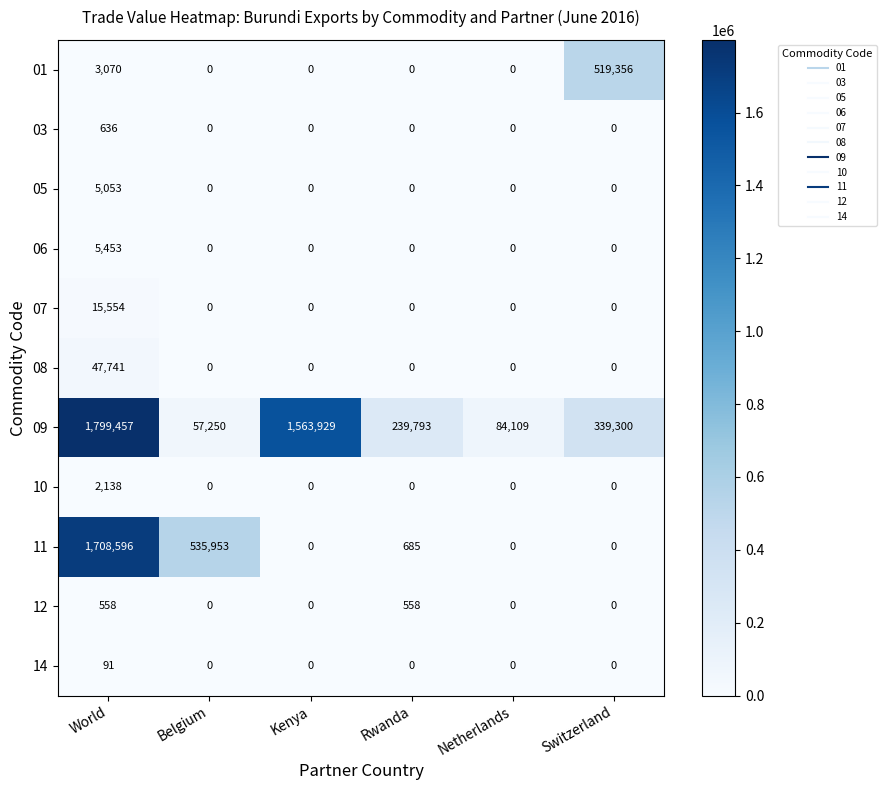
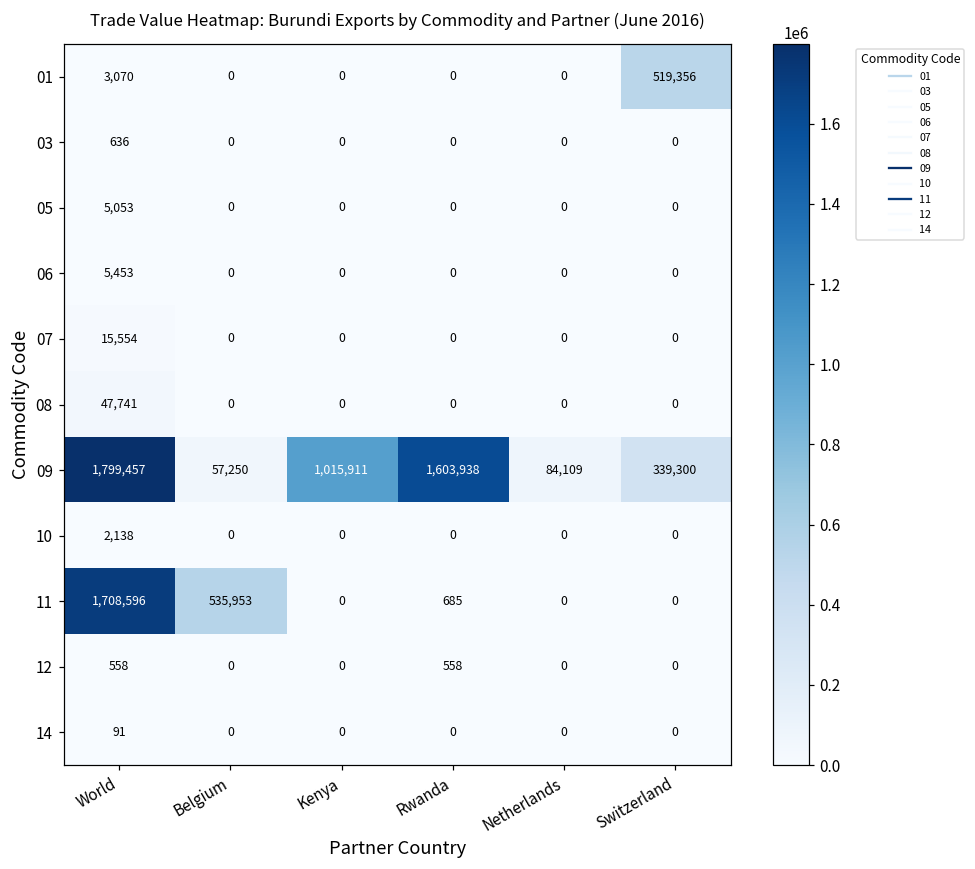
  {
    "01": {
      "World": "3,070",
      "Belgium": "0",
      "Kenya": "0",
      "Rwanda": "0",
      "Netherlands": "0",
      "Switzerland": "519,356"
    },
    "03": {
      "World": "636",
      "Belgium": "0",
      "Kenya": "0",
      "Rwanda": "0",
      "Netherlands": "0",
      "Switzerland": "0"
    },
    "05": {
      "World": "5,053",
      "Belgium": "0",
      "Kenya": "0",
      "Rwanda": "0",
      "Netherlands": "0",
      "Switzerland": "0"
    },
    "06": {
      "World": "5,453",
      "Belgium": "0",
      "Kenya": "0",
      "Rwanda": "0",
      "Netherlands": "0",
      "Switzerland": "0"
    },
    "07": {
      "World": "15,554",
      "Belgium": "0",
      "Kenya": "0",
      "Rwanda": "0",
      "Netherlands": "0",
      "Switzerland": "0"
    },
    "08": {
      "World": "47,741",
      "Belgium": "0",
      "Kenya": "0",
      "Rwanda": "0",
      "Netherlands": "0",
      "Switzerland": "0"
    },
    "09": {
      "World": "1,799,457",
      "Belgium": "57,250",
-     "Kenya": "1,563,929",
-     "Rwanda": "239,793",
+     "Kenya": "1,015,911",
+     "Rwanda": "1,603,938",
      "Netherlands": "84,109",
      "Switzerland": "339,300"
    },
    "10": {
      "World": "2,138",
      "Belgium": "0",
      "Kenya": "0",
      "Rwanda": "0",
      "Netherlands": "0",
      "Switzerland": "0"
    },
    "11": {
      "World": "1,708,596",
      "Belgium": "535,953",
      "Kenya": "0",
      "Rwanda": "685",
      "Netherlands": "0",
      "Switzerland": "0"
    },
    "12": {
      "World": "558",
      "Belgium": "0",
      "Kenya": "0",
      "Rwanda": "558",
      "Netherlands": "0",
      "Switzerland": "0"
    },
    "14": {
      "World": "91",
      "Belgium": "0",
      "Kenya": "0",
      "Rwanda": "0",
      "Netherlands": "0",
      "Switzerland": "0"
    }
  }
